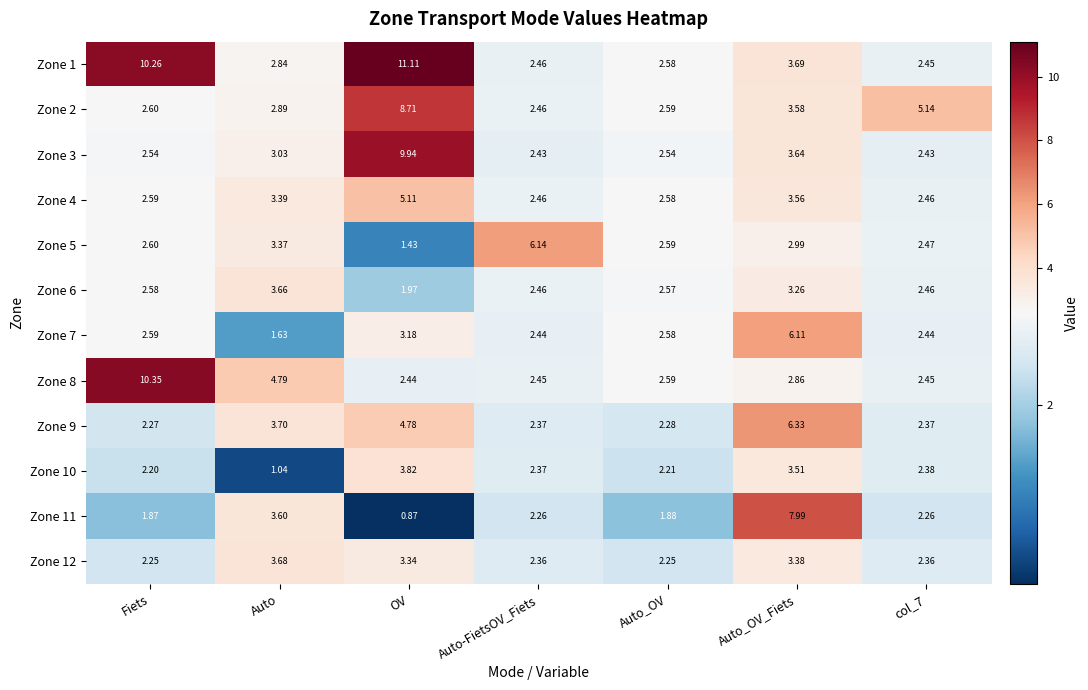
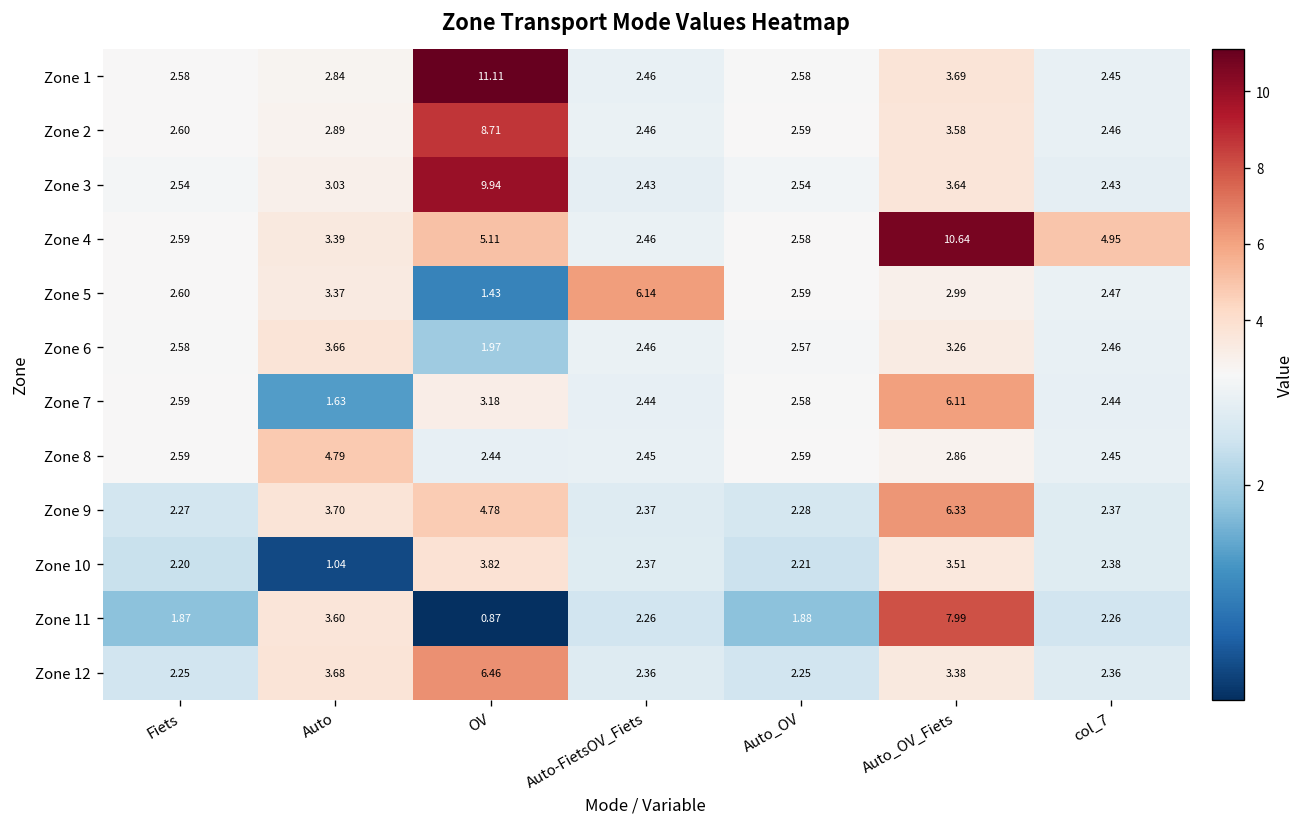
  {
    "Zone 1": {
-     "Fiets": 10.26,
+     "Fiets": 2.58,
      "Auto": 2.84,
      "OV": 11.11,
      "Auto-FietsOV_Fiets": 2.46,
      "Auto_OV": 2.58,
      "Auto_OV_Fiets": 3.69,
      "col_7": 2.45
    },
    "Zone 2": {
      "Fiets": 2.60,
      "Auto": 2.89,
      "OV": 8.71,
      "Auto-FietsOV_Fiets": 2.46,
      "Auto_OV": 2.59,
      "Auto_OV_Fiets": 3.58,
-     "col_7": 5.14
+     "col_7": 2.46
    },
    "Zone 3": {
      "Fiets": 2.54,
      "Auto": 3.03,
      "OV": 9.94,
      "Auto-FietsOV_Fiets": 2.43,
      "Auto_OV": 2.54,
      "Auto_OV_Fiets": 3.64,
      "col_7": 2.43
    },
    "Zone 4": {
      "Fiets": 2.59,
      "Auto": 3.39,
      "OV": 5.11,
      "Auto-FietsOV_Fiets": 2.46,
      "Auto_OV": 2.58,
-     "Auto_OV_Fiets": 3.56,
-     "col_7": 2.46
+     "Auto_OV_Fiets": 10.64,
+     "col_7": 4.95
    },
    "Zone 5": {
      "Fiets": 2.60,
      "Auto": 3.37,
      "OV": 1.43,
      "Auto-FietsOV_Fiets": 6.14,
      "Auto_OV": 2.59,
      "Auto_OV_Fiets": 2.99,
      "col_7": 2.47
    },
    "Zone 6": {
      "Fiets": 2.58,
      "Auto": 3.66,
      "OV": 1.97,
      "Auto-FietsOV_Fiets": 2.46,
      "Auto_OV": 2.57,
      "Auto_OV_Fiets": 3.26,
      "col_7": 2.46
    },
    "Zone 7": {
      "Fiets": 2.59,
      "Auto": 1.63,
      "OV": 3.18,
      "Auto-FietsOV_Fiets": 2.44,
      "Auto_OV": 2.58,
      "Auto_OV_Fiets": 6.11,
      "col_7": 2.44
    },
    "Zone 8": {
-     "Fiets": 10.35,
+     "Fiets": 2.59,
      "Auto": 4.79,
      "OV": 2.44,
      "Auto-FietsOV_Fiets": 2.45,
      "Auto_OV": 2.59,
      "Auto_OV_Fiets": 2.86,
      "col_7": 2.45
    },
    "Zone 9": {
      "Fiets": 2.27,
      "Auto": 3.70,
      "OV": 4.78,
      "Auto-FietsOV_Fiets": 2.37,
      "Auto_OV": 2.28,
      "Auto_OV_Fiets": 6.33,
      "col_7": 2.37
    },
    "Zone 10": {
      "Fiets": 2.20,
      "Auto": 1.04,
      "OV": 3.82,
      "Auto-FietsOV_Fiets": 2.37,
      "Auto_OV": 2.21,
      "Auto_OV_Fiets": 3.51,
      "col_7": 2.38
    },
    "Zone 11": {
      "Fiets": 1.87,
      "Auto": 3.60,
      "OV": 0.87,
      "Auto-FietsOV_Fiets": 2.26,
      "Auto_OV": 1.88,
      "Auto_OV_Fiets": 7.99,
      "col_7": 2.26
    },
    "Zone 12": {
      "Fiets": 2.25,
      "Auto": 3.68,
-     "OV": 3.34,
+     "OV": 6.46,
      "Auto-FietsOV_Fiets": 2.36,
      "Auto_OV": 2.25,
      "Auto_OV_Fiets": 3.38,
      "col_7": 2.36
    }
  }
